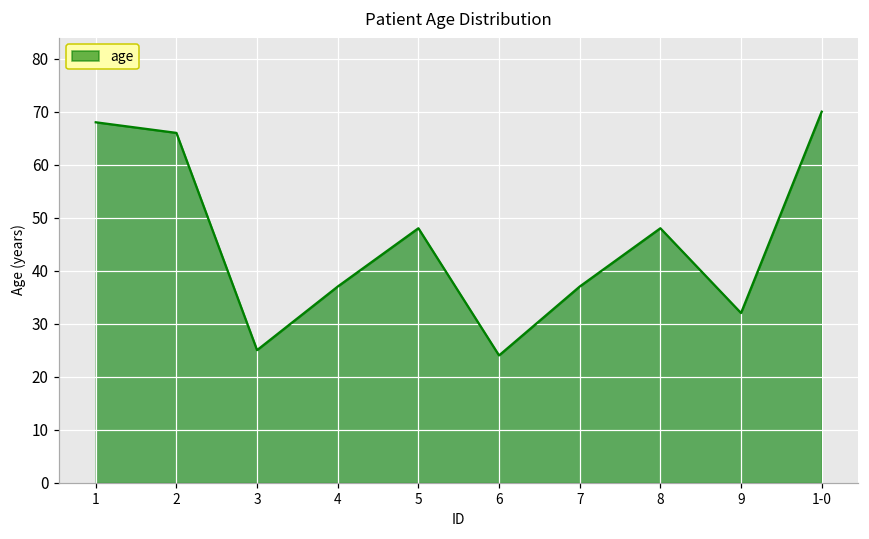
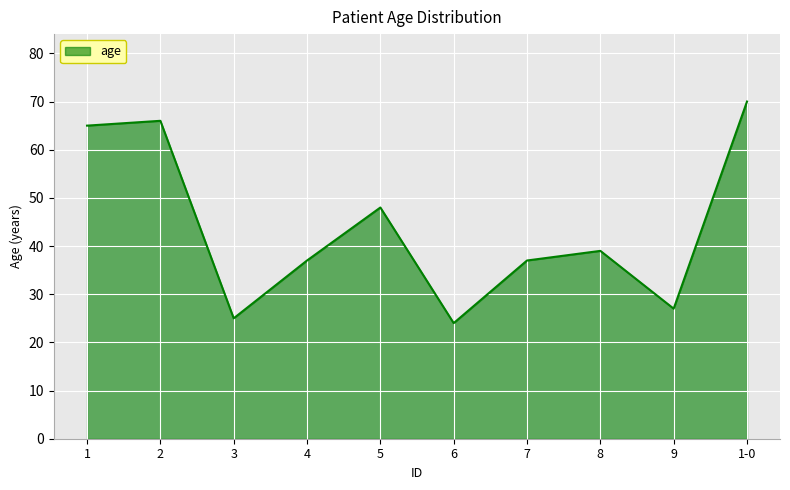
  {
-   "1": 68,
+   "1": 65,
    "2": 66,
    "3": 25,
    "4": 37,
    "5": 48,
    "6": 24,
    "7": 37,
-   "8": 48,
-   "9": 32,
+   "8": 39,
+   "9": 27,
    "1-0": 70
  }
